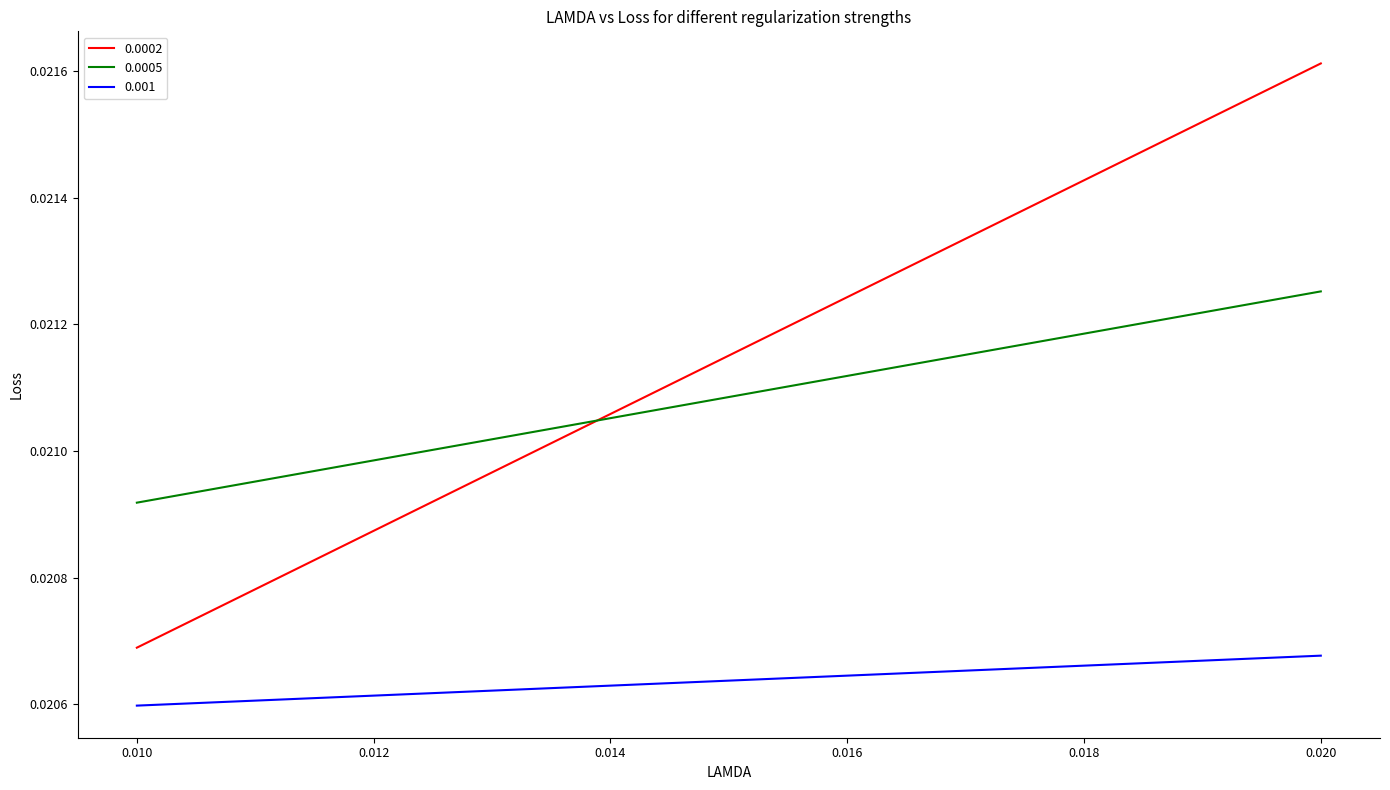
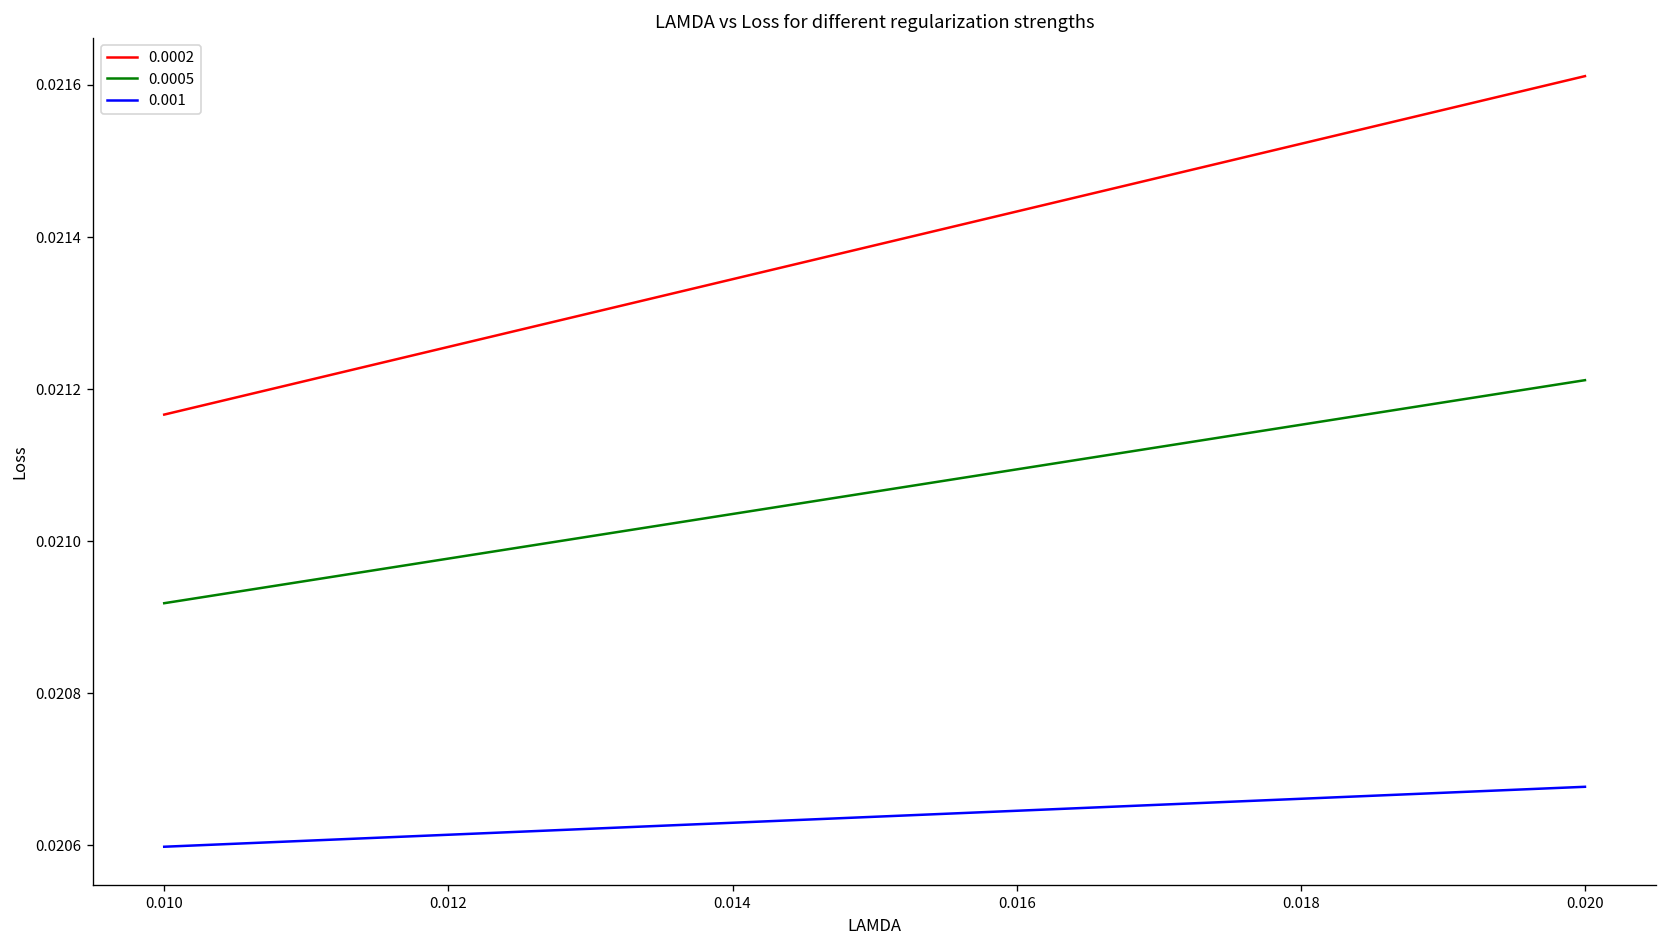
  {
    "0.0002": {
-     "0.010": 0.02069,
+     "0.010": 0.02117,
      "0.020": 0.02161
    },
    "0.0005": {
      "0.010": 0.02092,
-     "0.020": 0.02125
+     "0.020": 0.02121
    },
    "0.001": {
      "0.010": 0.02060,
      "0.020": 0.02068
    }
  }
